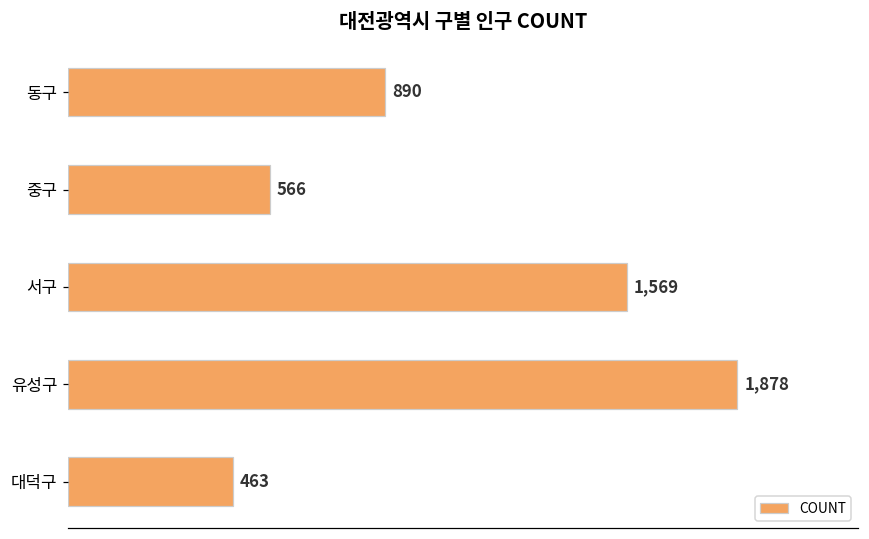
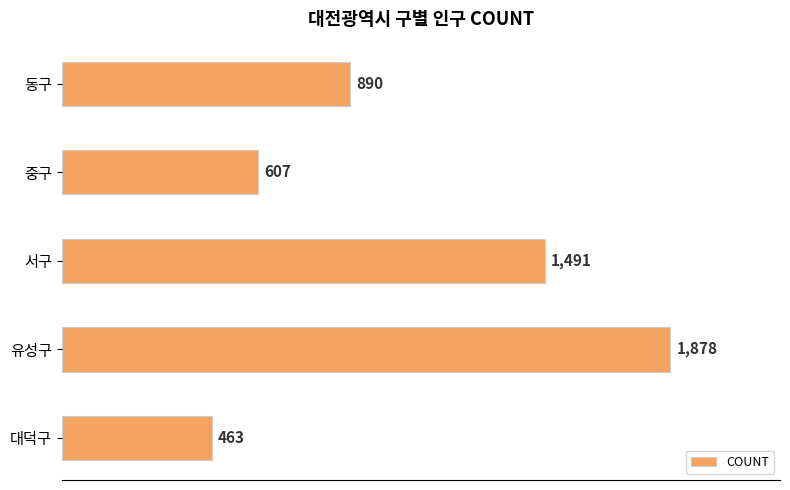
  {
    "동구": "890",
-   "중구": "566",
-   "서구": "1,569",
+   "중구": "607",
+   "서구": "1,491",
    "유성구": "1,878",
    "대덕구": "463"
  }
